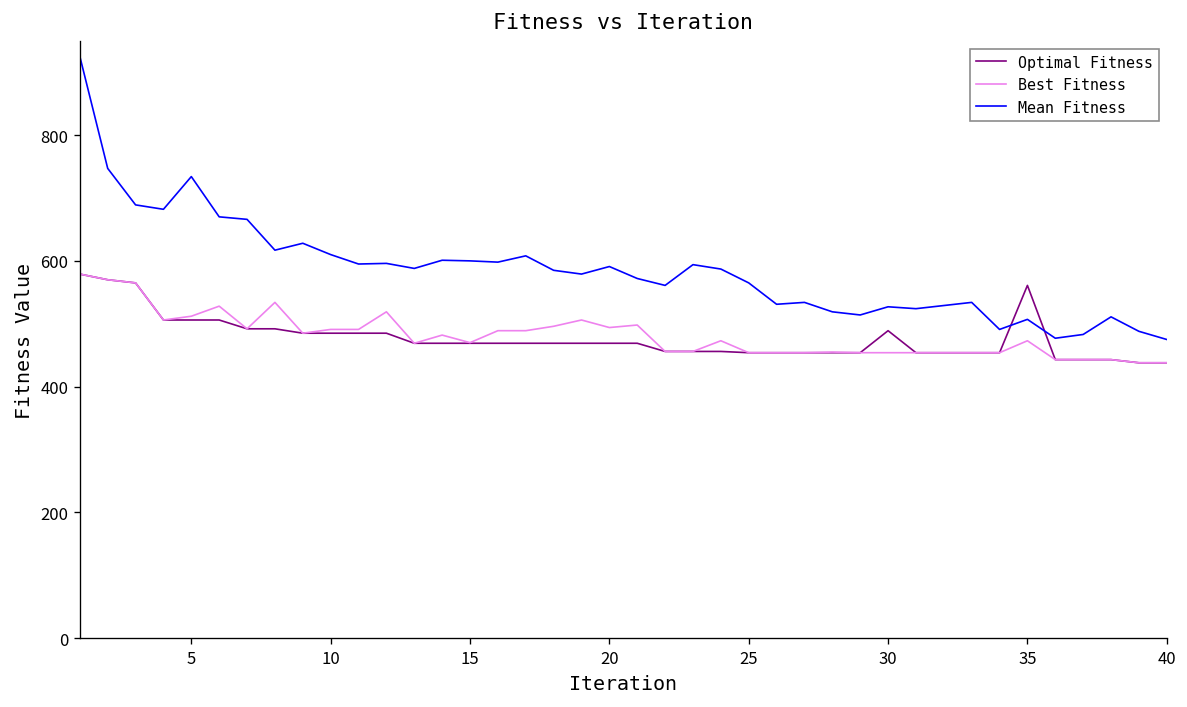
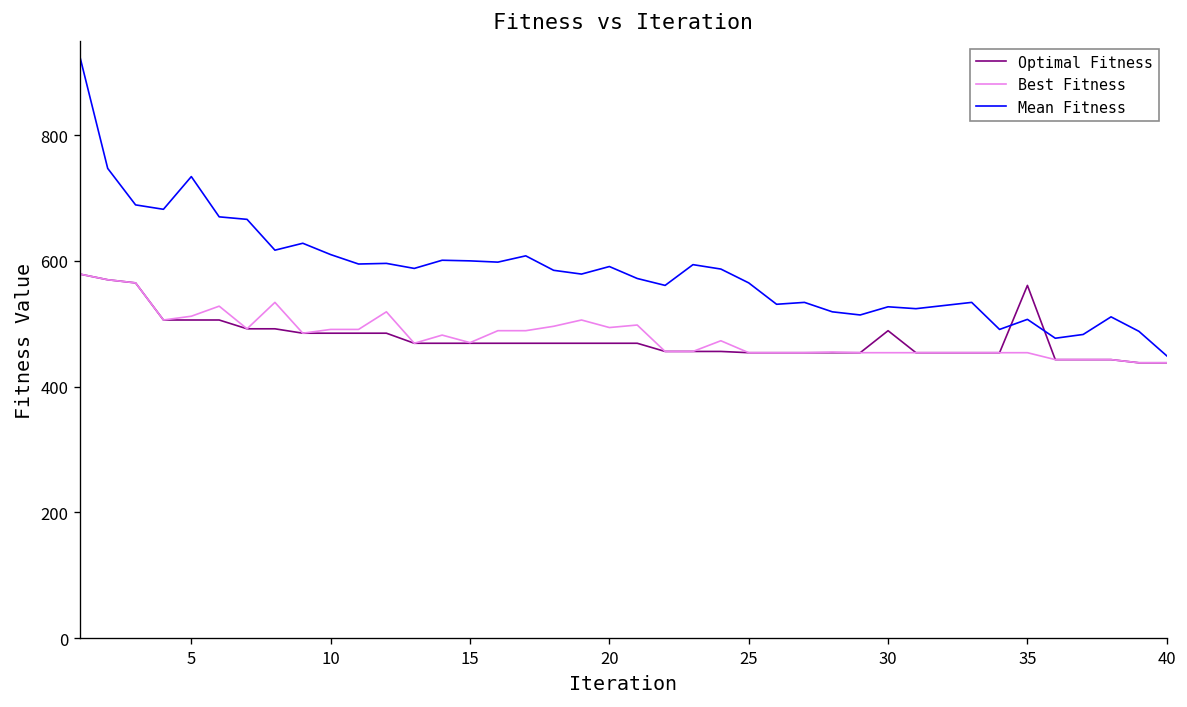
  {
    "Optimal Fitness": {
      "5": 510,
      "10": 490,
      "20": 470,
      "30": 490,
      "35": 560
    },
    "Best Fitness": {
      "5": 510,
      "10": 490,
      "20": 490,
      "30": 450,
-     "35": 470
+     "35": 450
    },
    "Mean Fitness": {
      "5": 730,
      "10": 610,
      "15": 600,
      "20": 590,
      "25": 570,
      "30": 530,
      "35": 510,
-     "40": 480
+     "40": 450
    }
  }
